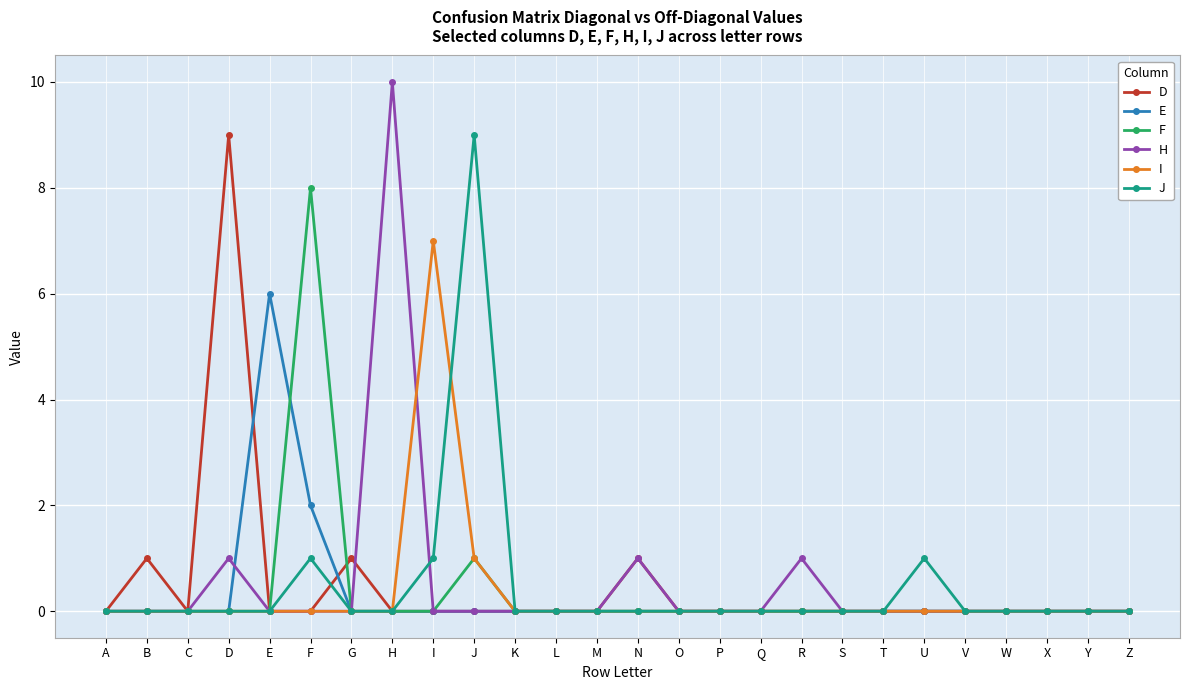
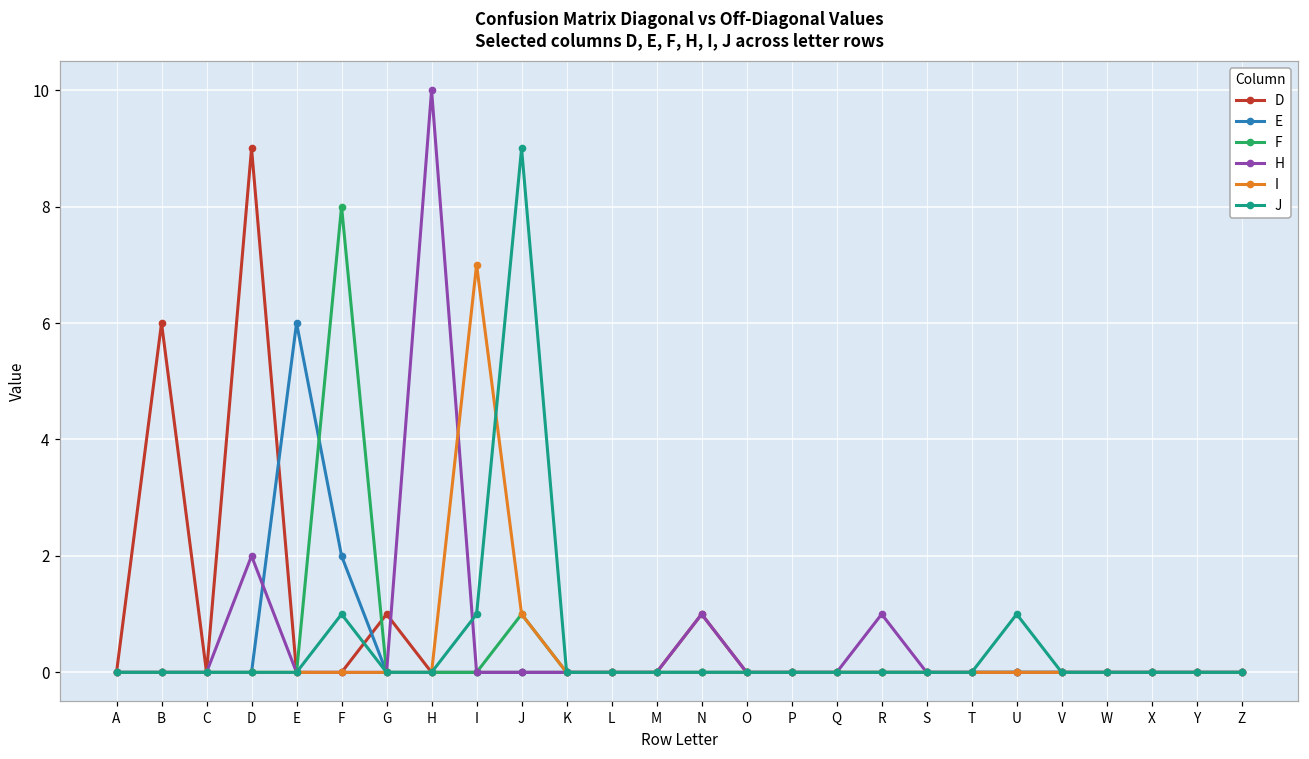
  {
    "D": {
-     "B": 1,
+     "B": 6,
      "D": 9,
      "G": 1
    },
    "E": {
      "E": 6,
      "F": 2
    },
    "H": {
-     "D": 1,
+     "D": 2,
      "H": 10,
      "R": 1
    },
    "I": {
      "I": 7
    }
  }
